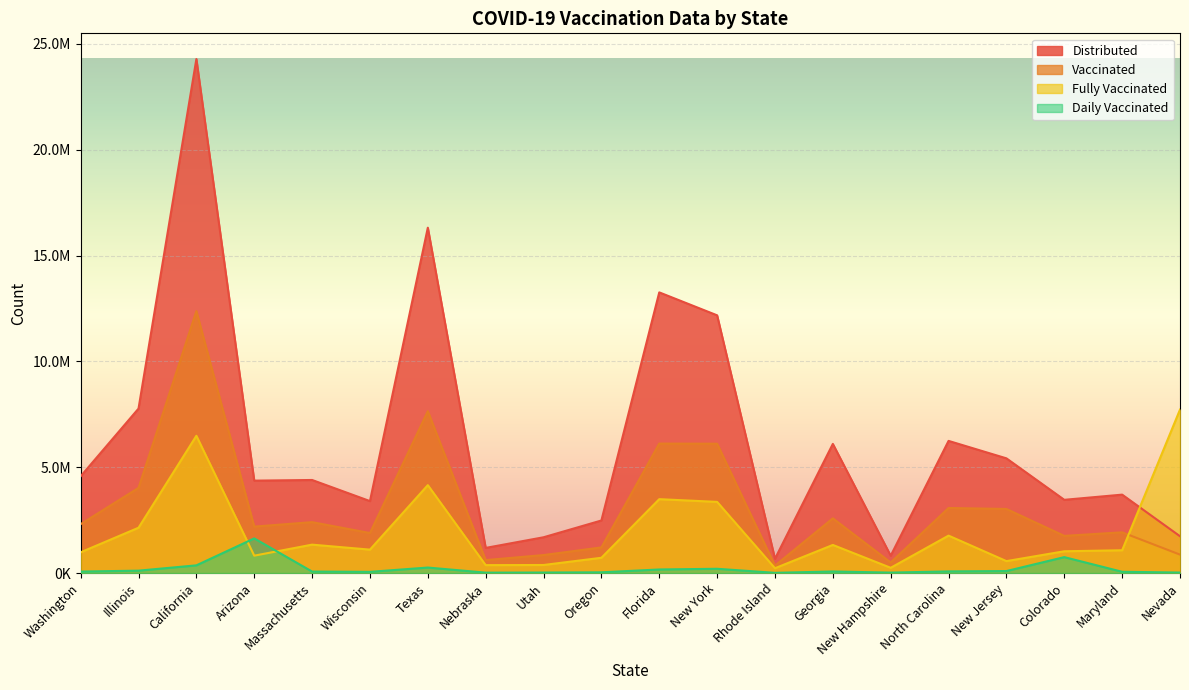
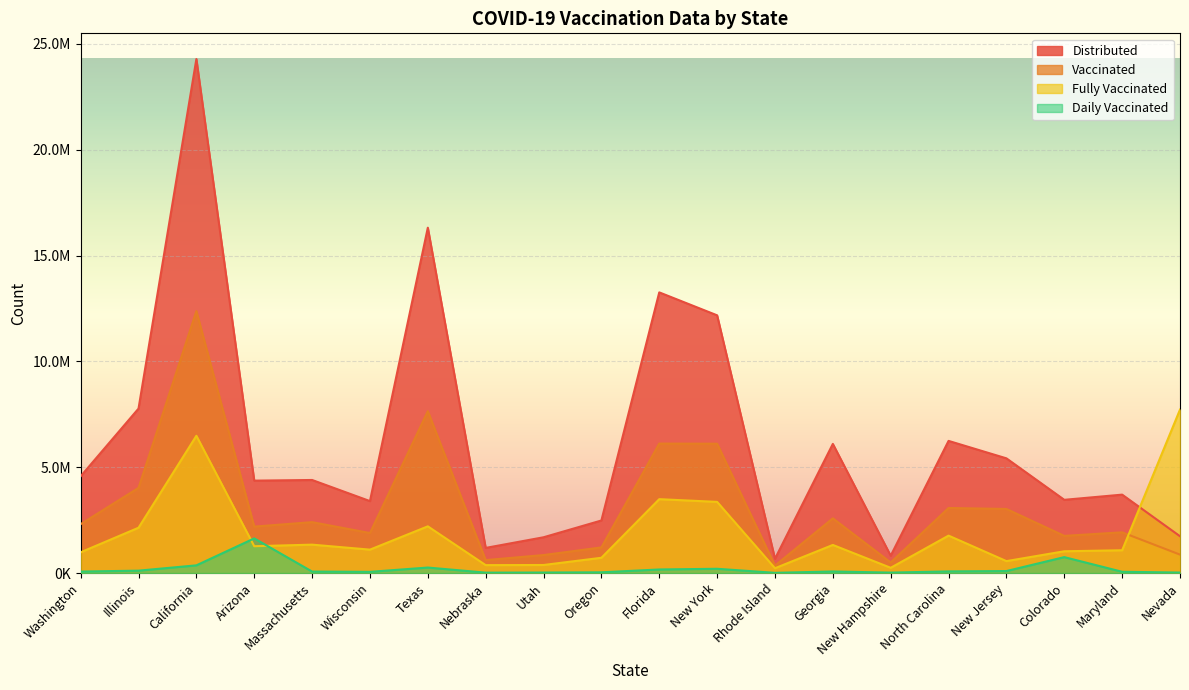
  {
    "Fully Vaccinated": {
      "Washington": 1000000,
      "Illinois": 2100000,
      "California": 6500000,
-     "Arizona": 800000,
+     "Arizona": 1300000,
      "Massachusetts": 1300000,
      "Wisconsin": 1100000,
-     "Texas": 4200000,
+     "Texas": 2200000,
      "Nebraska": 400000,
      "Utah": 400000,
      "Oregon": 700000,
      "Florida": 3500000,
      "New York": 3400000,
      "Rhode Island": 200000,
      "Georgia": 1300000,
      "New Hampshire": 200000,
      "North Carolina": 1800000,
      "New Jersey": 600000,
      "Colorado": 1000000,
      "Maryland": 1100000,
      "Nevada": 7700000
    },
    "Daily Vaccinated": {
      "Washington": 100000,
      "Illinois": 100000,
      "California": 400000,
      "Arizona": 1600000,
      "Massachusetts": 100000,
      "Wisconsin": 100000,
      "Texas": 300000,
      "Nebraska": 0,
      "Utah": 0,
      "Oregon": 0,
      "Florida": 200000,
      "New York": 200000,
      "Rhode Island": 0,
      "Georgia": 100000,
      "New Hampshire": 0,
      "North Carolina": 100000,
      "New Jersey": 100000,
      "Colorado": 800000,
      "Maryland": 100000,
      "Nevada": 0
    }
  }
